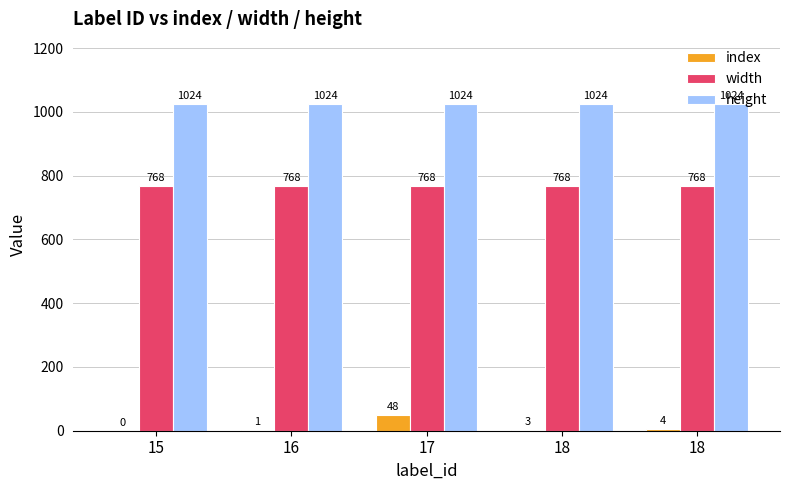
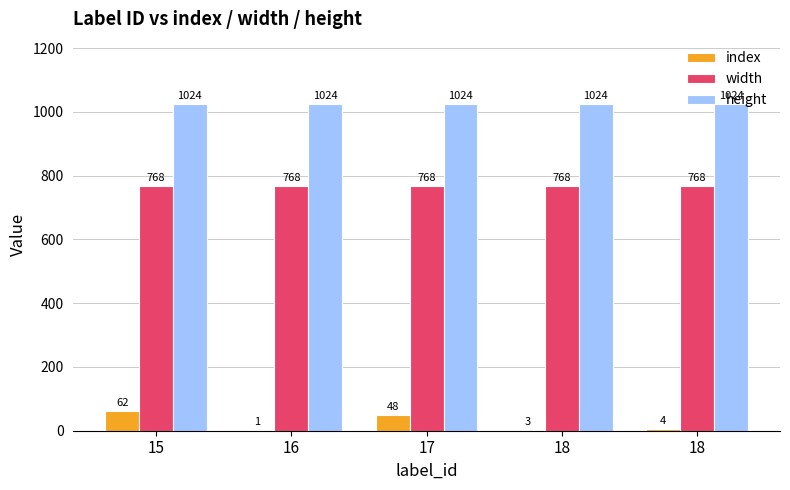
  {
    "index": {
-     "15": 0,
+     "15": 62,
      "16": 1,
      "17": 48
    },
    "width": {
      "15": 768,
      "16": 768,
      "17": 768
    },
    "height": {
      "15": 1024,
      "16": 1024,
      "17": 1024
    }
  }
